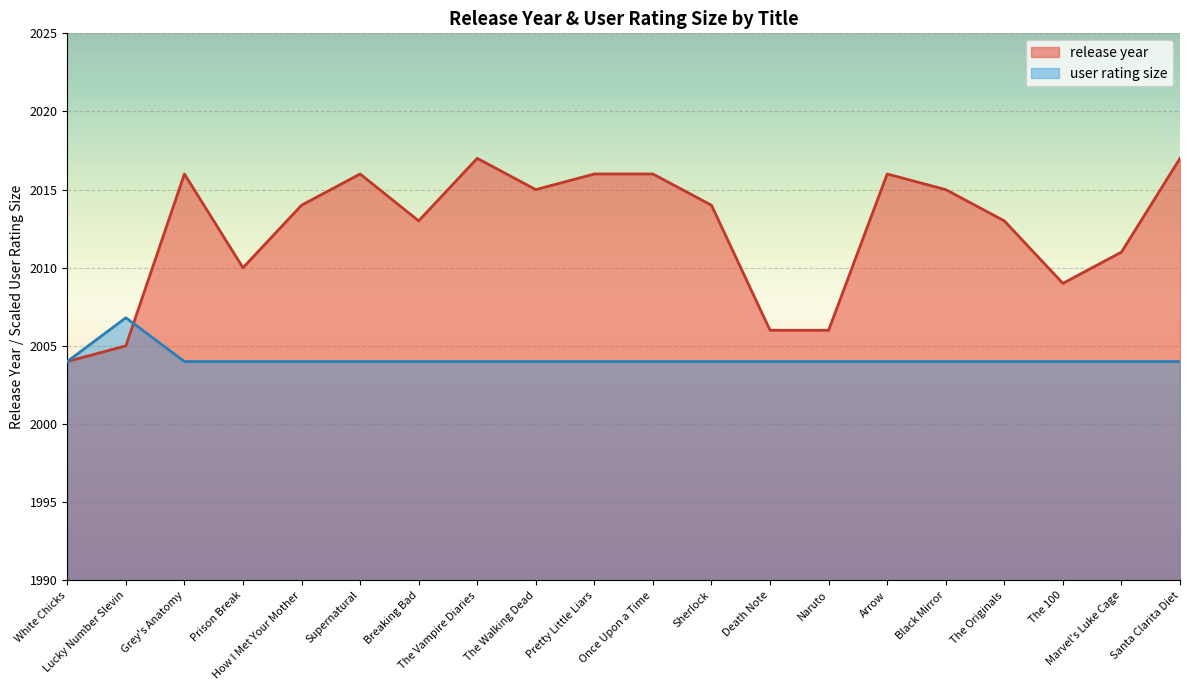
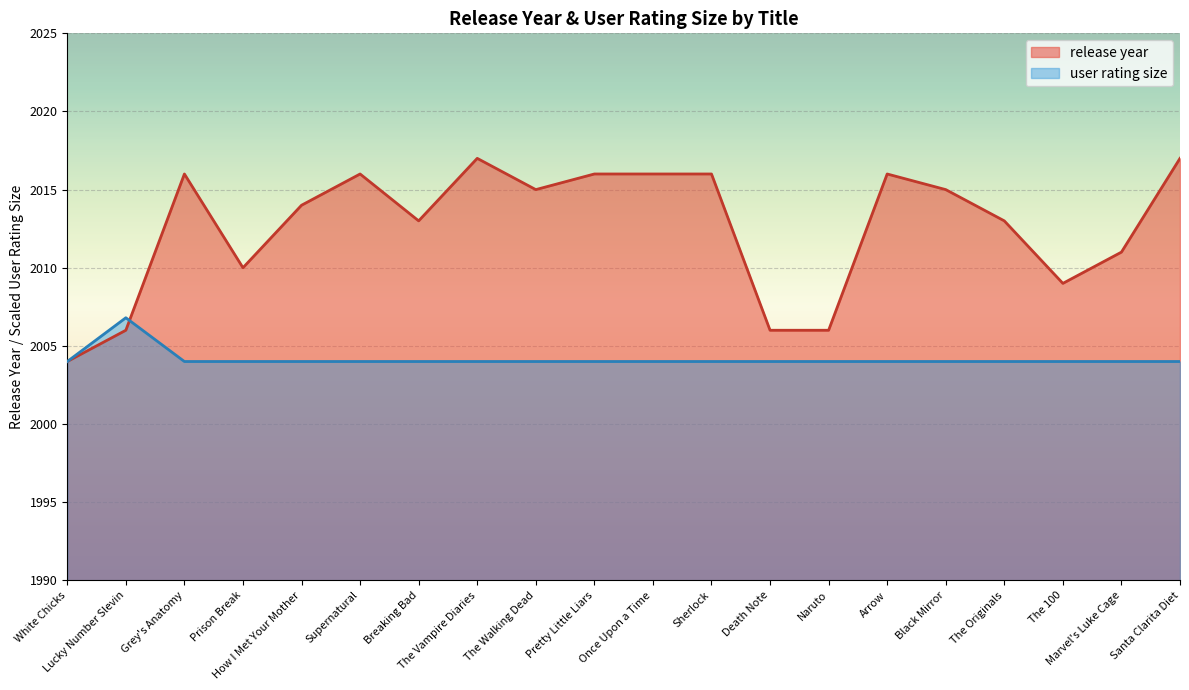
  {
    "release year": {
-     "Lucky Number Slevin": 2005,
+     "Lucky Number Slevin": 2006,
      "Grey's Anatomy": 2016,
      "Prison Break": 2010,
      "How I Met Your Mother": 2014,
      "Supernatural": 2016,
      "Breaking Bad": 2013,
      "The Vampire Diaries": 2017,
      "The Walking Dead": 2015,
      "Pretty Little Liars": 2016,
      "Once Upon a Time": 2016,
-     "Sherlock": 2014,
+     "Sherlock": 2016,
      "Death Note": 2006,
      "Naruto": 2006,
      "Arrow": 2016,
      "Black Mirror": 2015,
      "The Originals": 2013,
      "The 100": 2009,
      "Marvel's Luke Cage": 2011,
      "Santa Clarita Diet": 2017
    },
    "user rating size": {
      "Lucky Number Slevin": 2006.8,
      "Grey's Anatomy": 2004,
      "Prison Break": 2004,
      "How I Met Your Mother": 2004,
      "Supernatural": 2004,
      "Breaking Bad": 2004,
      "The Vampire Diaries": 2004,
      "The Walking Dead": 2004,
      "Pretty Little Liars": 2004,
      "Once Upon a Time": 2004,
      "Sherlock": 2004,
      "Death Note": 2004,
      "Naruto": 2004,
      "Arrow": 2004,
      "Black Mirror": 2004,
      "The Originals": 2004,
      "The 100": 2004,
      "Marvel's Luke Cage": 2004,
      "Santa Clarita Diet": 2004
    }
  }
